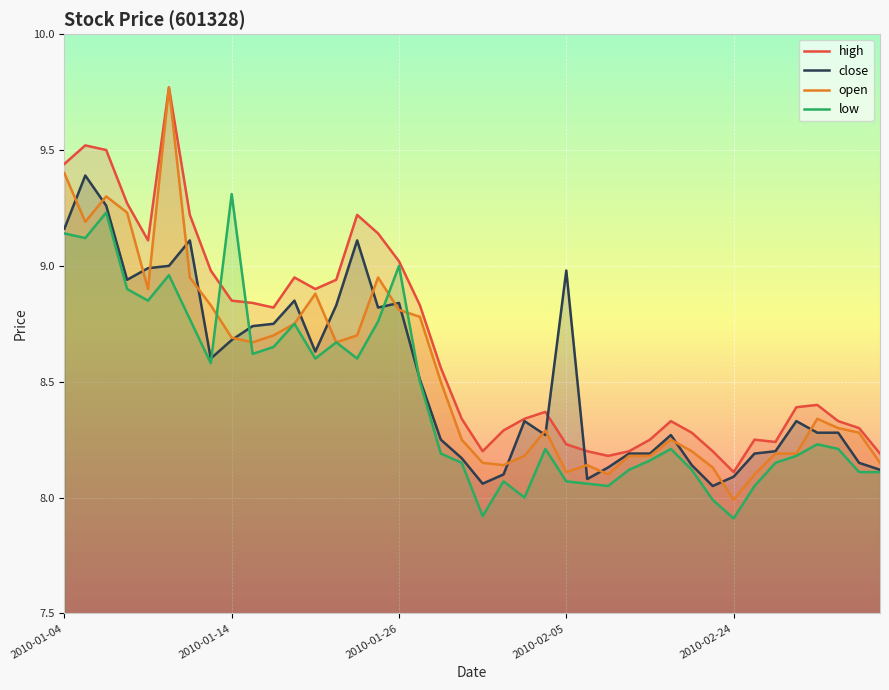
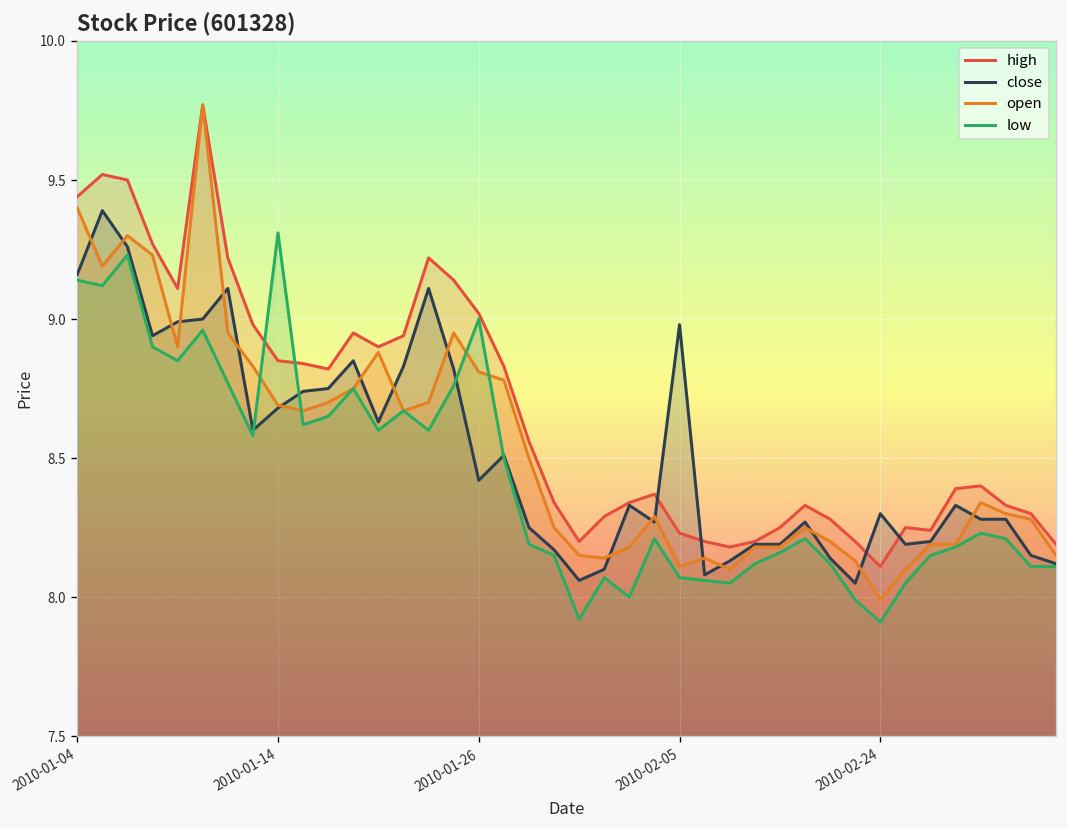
  {
    "close": {
      "2010-01-04": 9.16,
-     "2010-01-26": 8.84,
+     "2010-01-26": 8.42,
      "2010-02-05": 8.98,
-     "2010-02-24": 8.09
+     "2010-02-24": 8.30
    },
    "low": {
      "2010-01-04": 9.14,
      "2010-01-14": 9.31,
      "2010-01-26": 9.00,
      "2010-02-05": 8.07,
      "2010-02-24": 7.91
    }
  }
